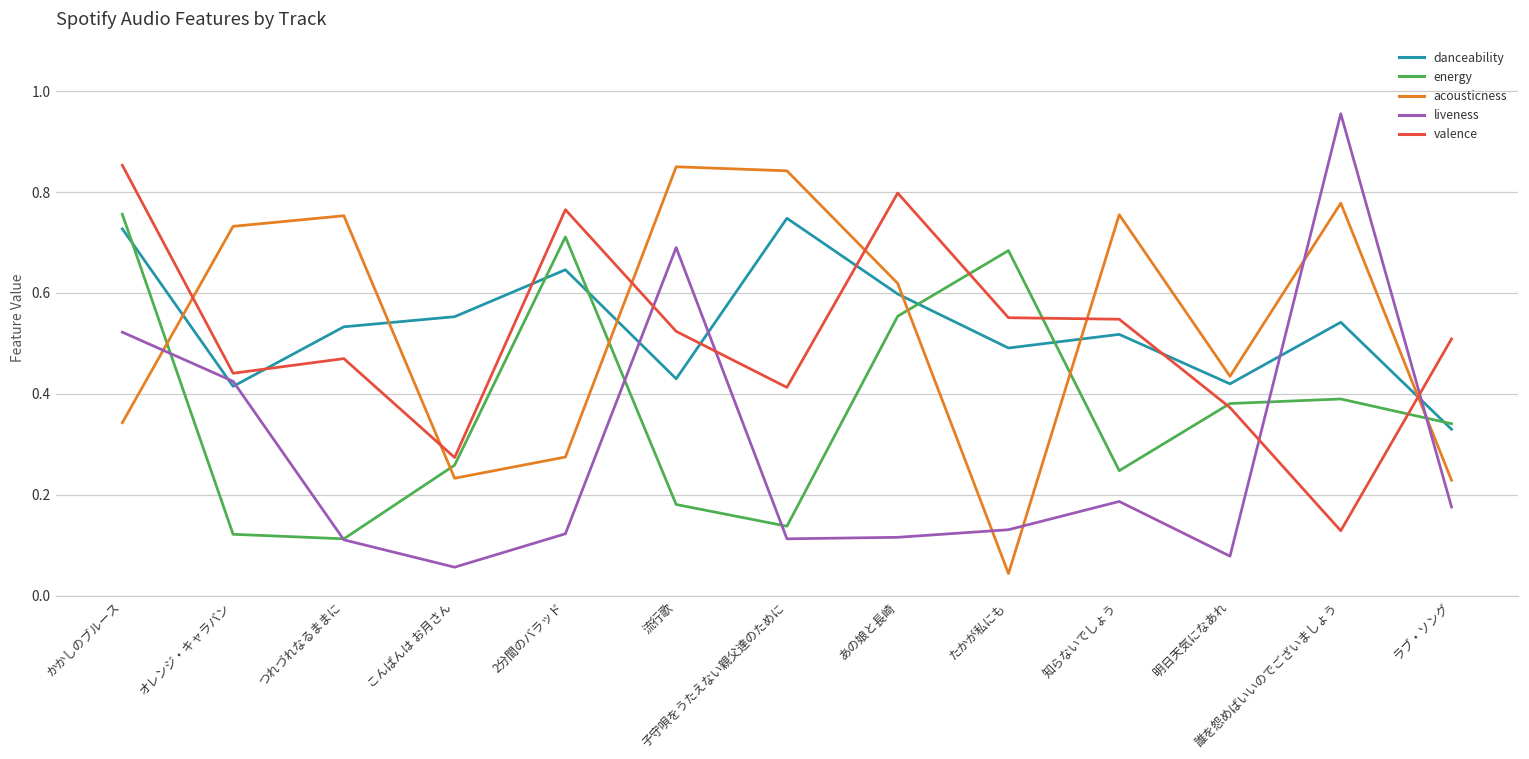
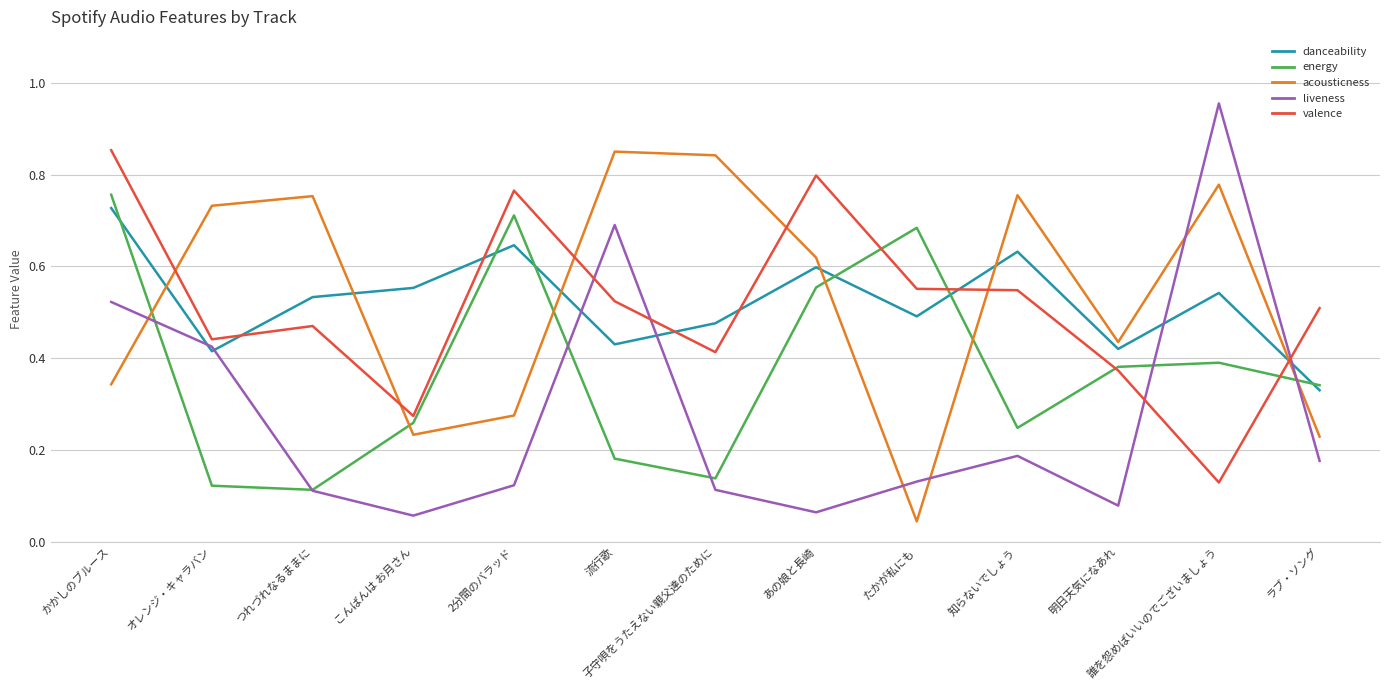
  {
    "danceability": {
      "かかしのブルース": 0.73,
      "オレンジ・キャラバン": 0.42,
      "つれづれなるままに": 0.53,
      "こんばんは お月さん": 0.55,
      "2分間のバラッド": 0.65,
      "流行歌": 0.43,
-     "子守唄をうたえない親父達のために": 0.75,
+     "子守唄をうたえない親父達のために": 0.48,
      "あの娘と長崎": 0.60,
      "たかが私にも": 0.49,
-     "知らないでしょう": 0.52,
+     "知らないでしょう": 0.63,
      "明日天気になあれ": 0.42,
      "誰を怨めばいいのでございましょう": 0.54,
      "ラブ・ソング": 0.33
    },
    "energy": {
      "かかしのブルース": 0.76,
      "オレンジ・キャラバン": 0.12,
      "こんばんは お月さん": 0.26,
      "2分間のバラッド": 0.71,
      "流行歌": 0.18,
      "子守唄をうたえない親父達のために": 0.14,
      "あの娘と長崎": 0.55,
      "たかが私にも": 0.68,
      "知らないでしょう": 0.25,
      "明日天気になあれ": 0.38,
      "誰を怨めばいいのでございましょう": 0.39,
      "ラブ・ソング": 0.34
    },
    "liveness": {
      "かかしのブルース": 0.52,
      "オレンジ・キャラバン": 0.43,
      "こんばんは お月さん": 0.06,
      "2分間のバラッド": 0.12,
      "流行歌": 0.69,
      "子守唄をうたえない親父達のために": 0.11,
-     "あの娘と長崎": 0.12,
+     "あの娘と長崎": 0.06,
      "たかが私にも": 0.13,
      "知らないでしょう": 0.19,
      "明日天気になあれ": 0.08,
      "誰を怨めばいいのでございましょう": 0.96,
      "ラブ・ソング": 0.18
    }
  }
